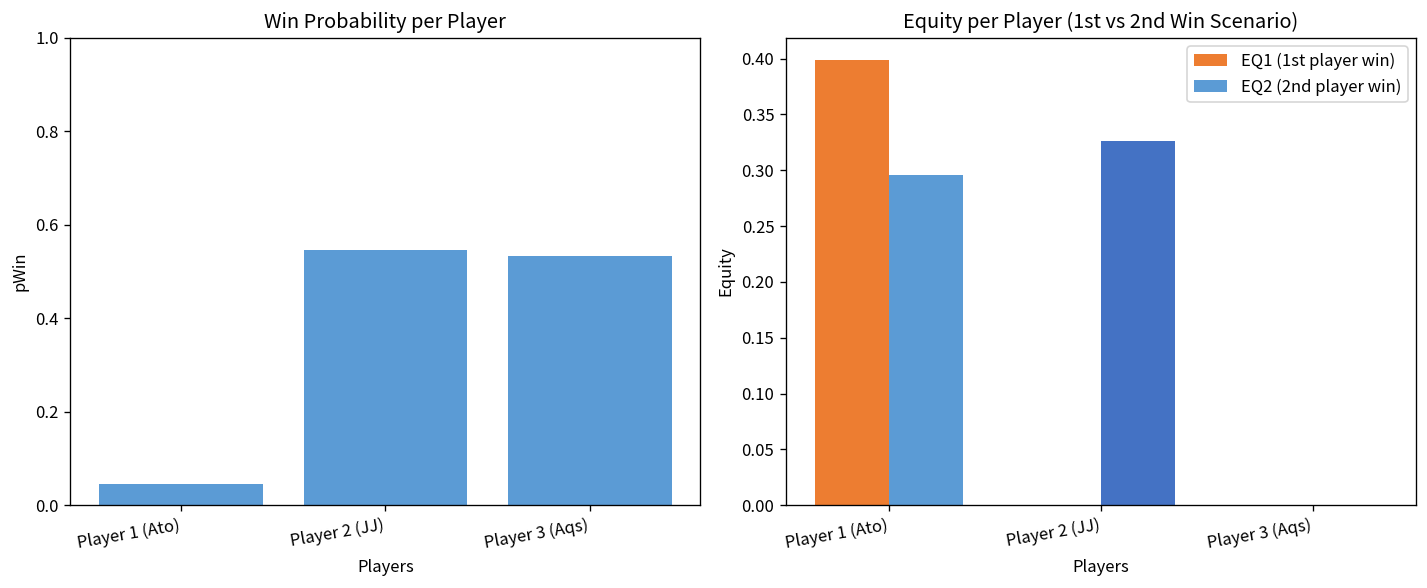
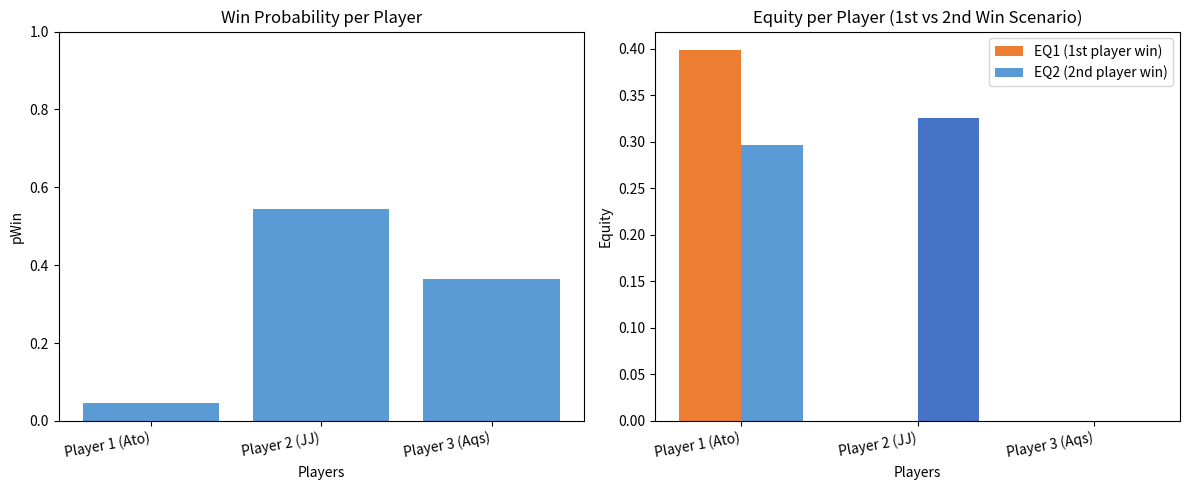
  {
    "Win Probability per Player": {
      "Player 1 (Ato)": 0.05,
      "Player 2 (JJ)": 0.55,
-     "Player 3 (Aqs)": 0.53
+     "Player 3 (Aqs)": 0.37
    },
    "Equity per Player (1st vs 2nd Win Scenario)": {
      "EQ1 (1st player win)": {
        "Player 1 (Ato)": 0.40,
        "Player 2 (JJ)": 0.00,
        "Player 3 (Aqs)": 0.00
      },
      "EQ2 (2nd player win)": {
        "Player 1 (Ato)": 0.30,
        "Player 2 (JJ)": 0.33,
        "Player 3 (Aqs)": 0.00
      }
    }
  }
